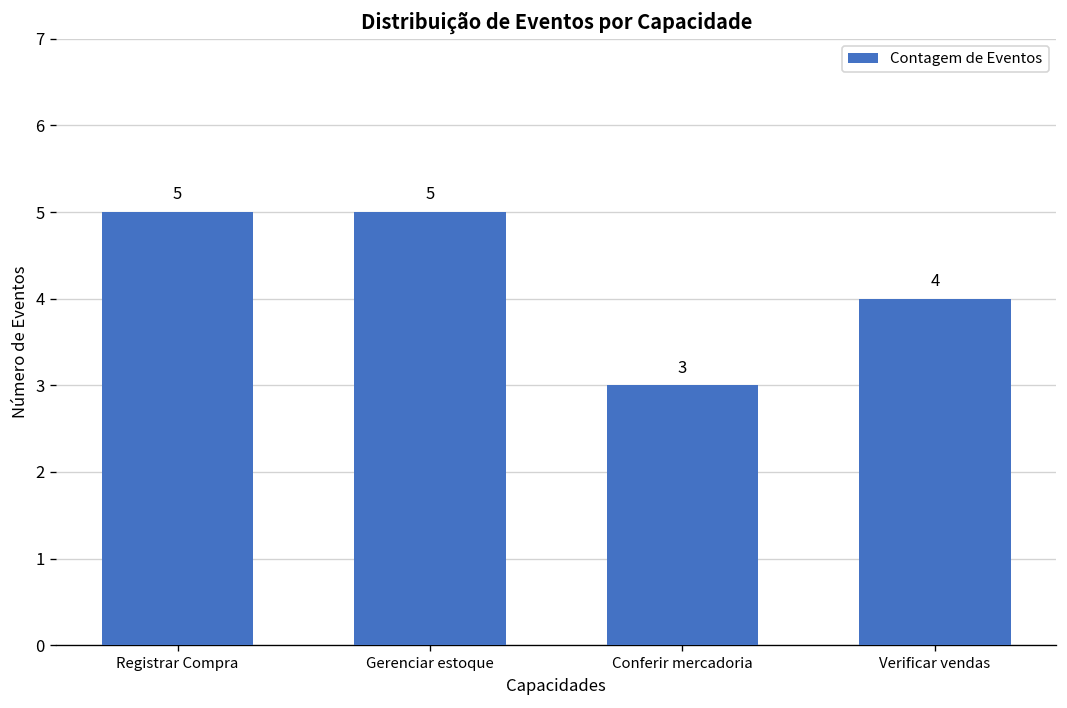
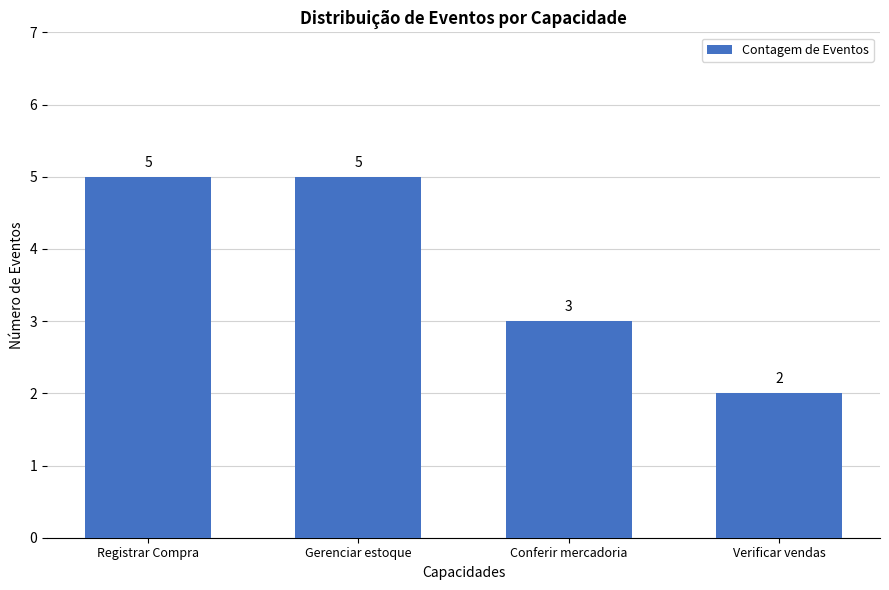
  {
    "Registrar Compra": 5,
    "Gerenciar estoque": 5,
    "Conferir mercadoria": 3,
-   "Verificar vendas": 4
+   "Verificar vendas": 2
  }
